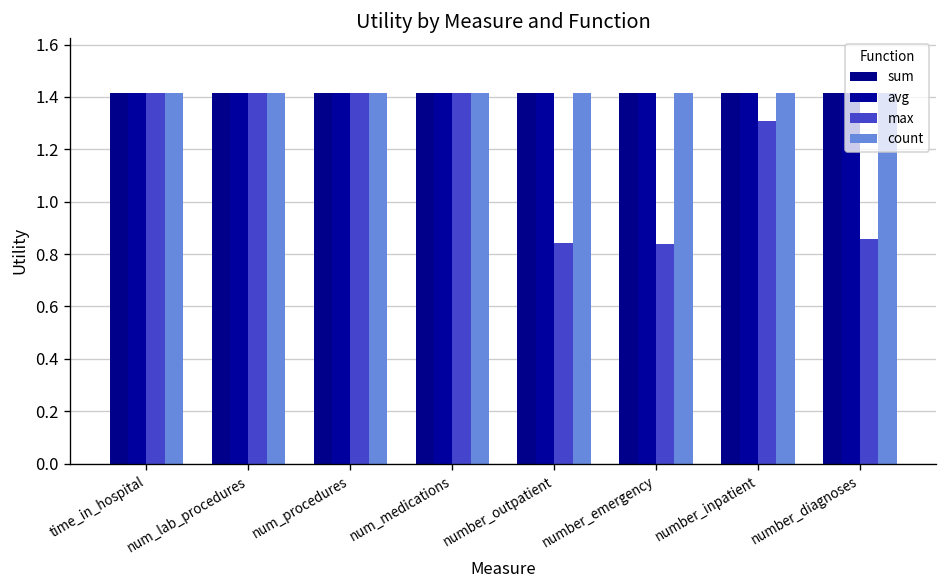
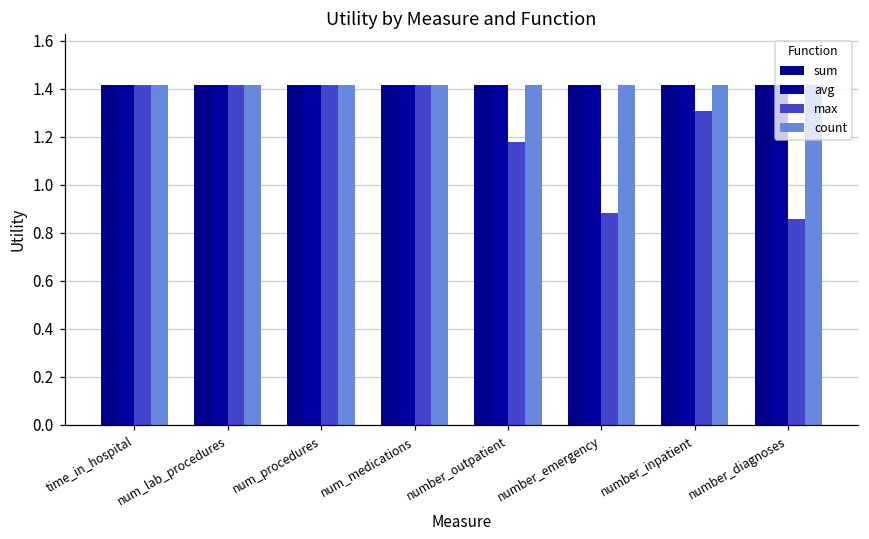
  {
    "max": {
      "time_in_hospital": 1.41,
      "num_lab_procedures": 1.41,
      "num_procedures": 1.41,
      "num_medications": 1.41,
-     "number_outpatient": 0.84,
-     "number_emergency": 0.84,
+     "number_outpatient": 1.18,
+     "number_emergency": 0.88,
      "number_inpatient": 1.31,
      "number_diagnoses": 0.86
    },
    "count": {
      "time_in_hospital": 1.41,
      "num_lab_procedures": 1.41,
      "num_procedures": 1.41,
      "num_medications": 1.41,
      "number_outpatient": 1.41,
      "number_emergency": 1.41,
      "number_inpatient": 1.41
    }
  }
